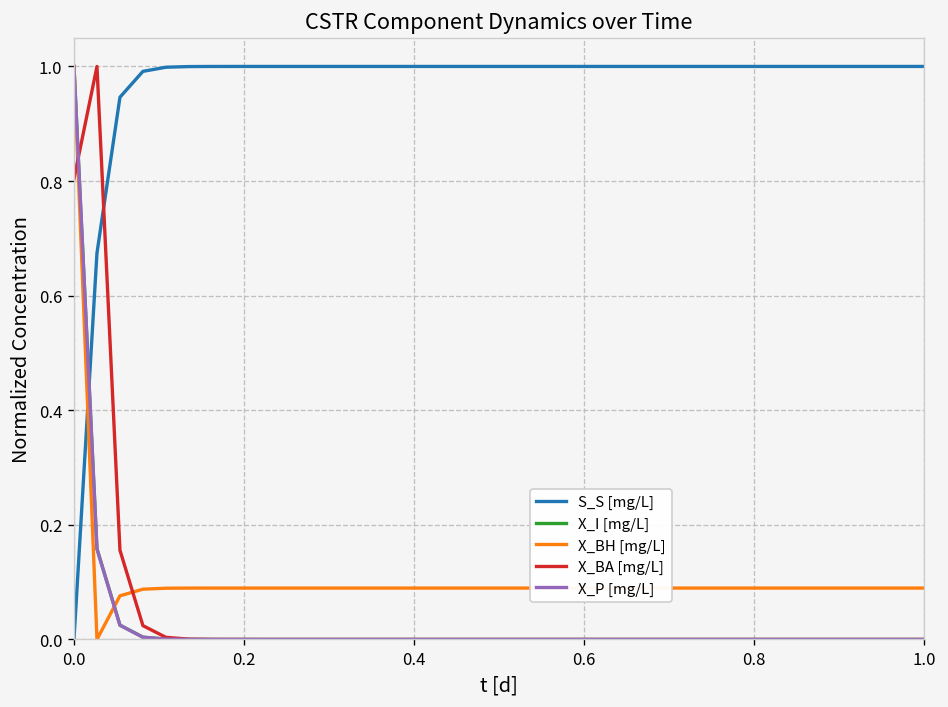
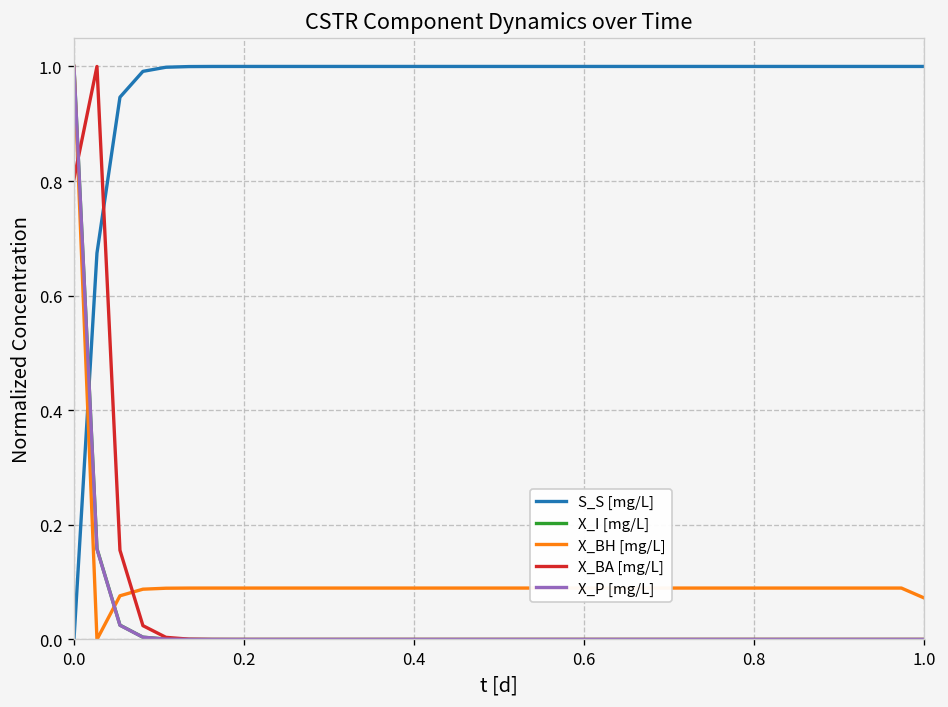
  {
    "S_S [mg/L]": {
      "0.0": 0.00,
      "1.0": 1.00
    },
    "X_BH [mg/L]": {
-     "1.0": 0.09
+     "1.0": 0.07
    },
    "X_BA [mg/L]": {
      "0.0": 0.80
    }
  }
